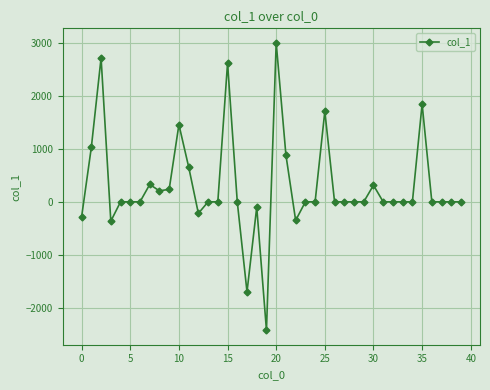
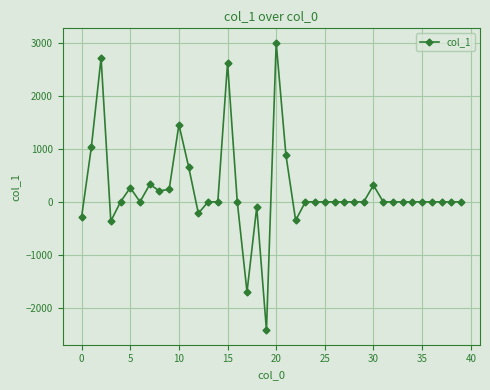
  {
    "0": -300,
-   "5": 0,
+   "5": 300,
    "10": 1500,
    "15": 2600,
    "20": 3000,
-   "25": 1700,
+   "25": 0,
    "30": 300,
-   "35": 1800
+   "35": 0
  }
